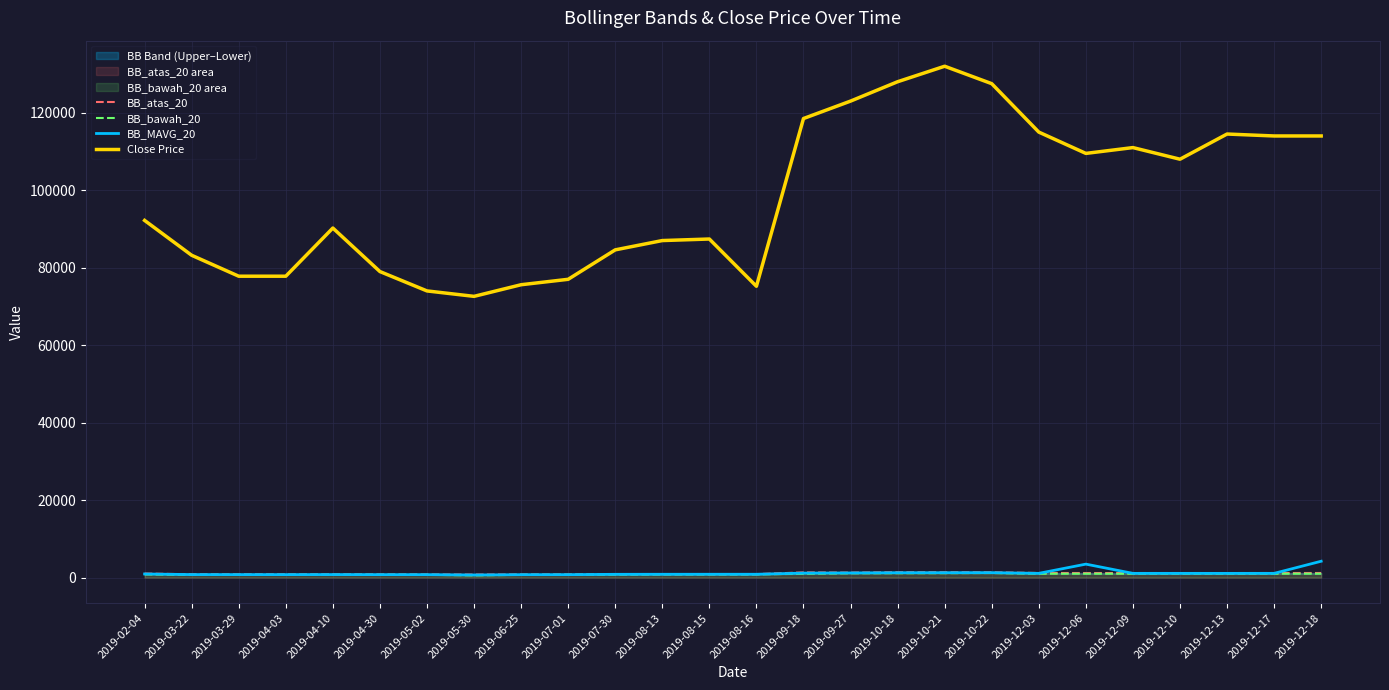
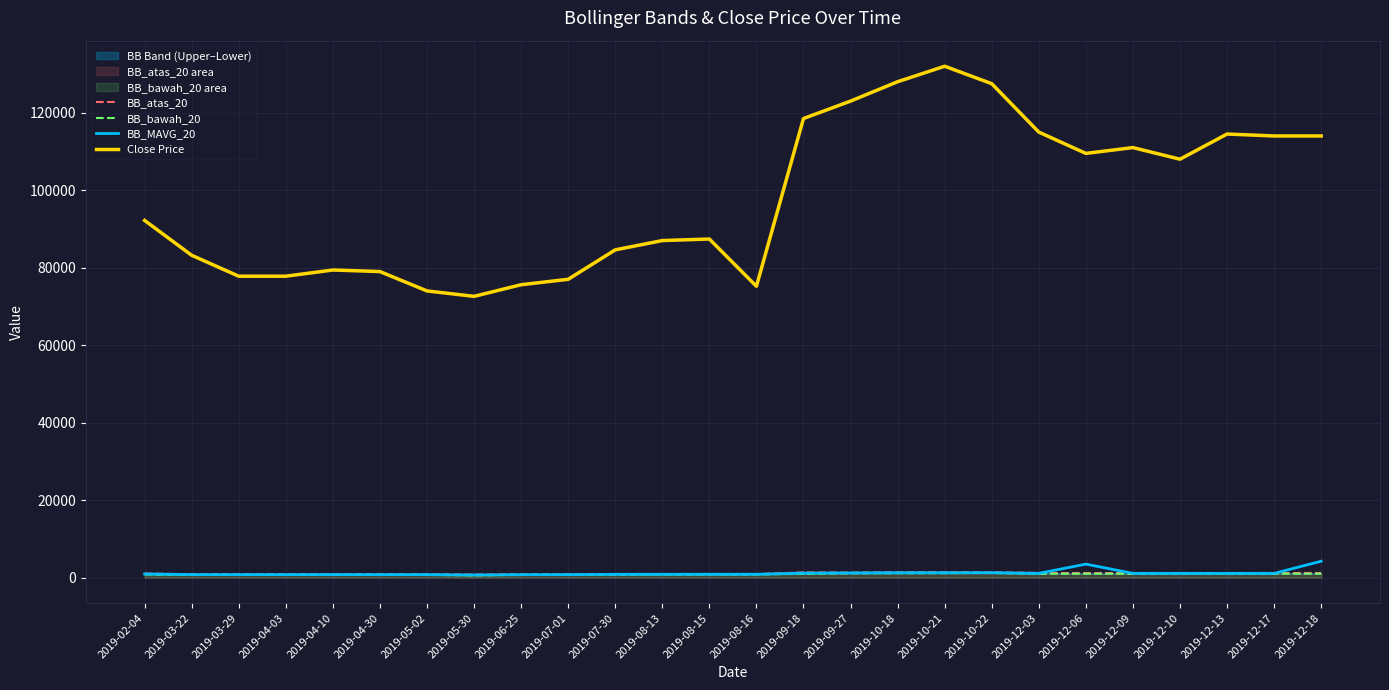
  {
    "BB_MAVG_20": {
      "2019-12-06": 3000,
      "2019-12-18": 4000
    },
    "Close Price": {
      "2019-02-04": 92000,
      "2019-03-22": 83000,
      "2019-03-29": 78000,
      "2019-04-03": 78000,
-     "2019-04-10": 90000,
+     "2019-04-10": 79000,
      "2019-04-30": 79000,
      "2019-05-02": 74000,
      "2019-05-30": 73000,
      "2019-06-25": 76000,
      "2019-07-01": 77000,
      "2019-07-30": 85000,
      "2019-08-13": 87000,
      "2019-08-15": 87000,
      "2019-08-16": 75000,
      "2019-09-18": 119000,
      "2019-09-27": 123000,
      "2019-10-18": 128000,
      "2019-10-21": 132000,
      "2019-10-22": 128000,
      "2019-12-03": 115000,
      "2019-12-06": 110000,
      "2019-12-09": 111000,
      "2019-12-10": 108000,
      "2019-12-13": 115000,
      "2019-12-17": 114000,
      "2019-12-18": 114000
    }
  }
